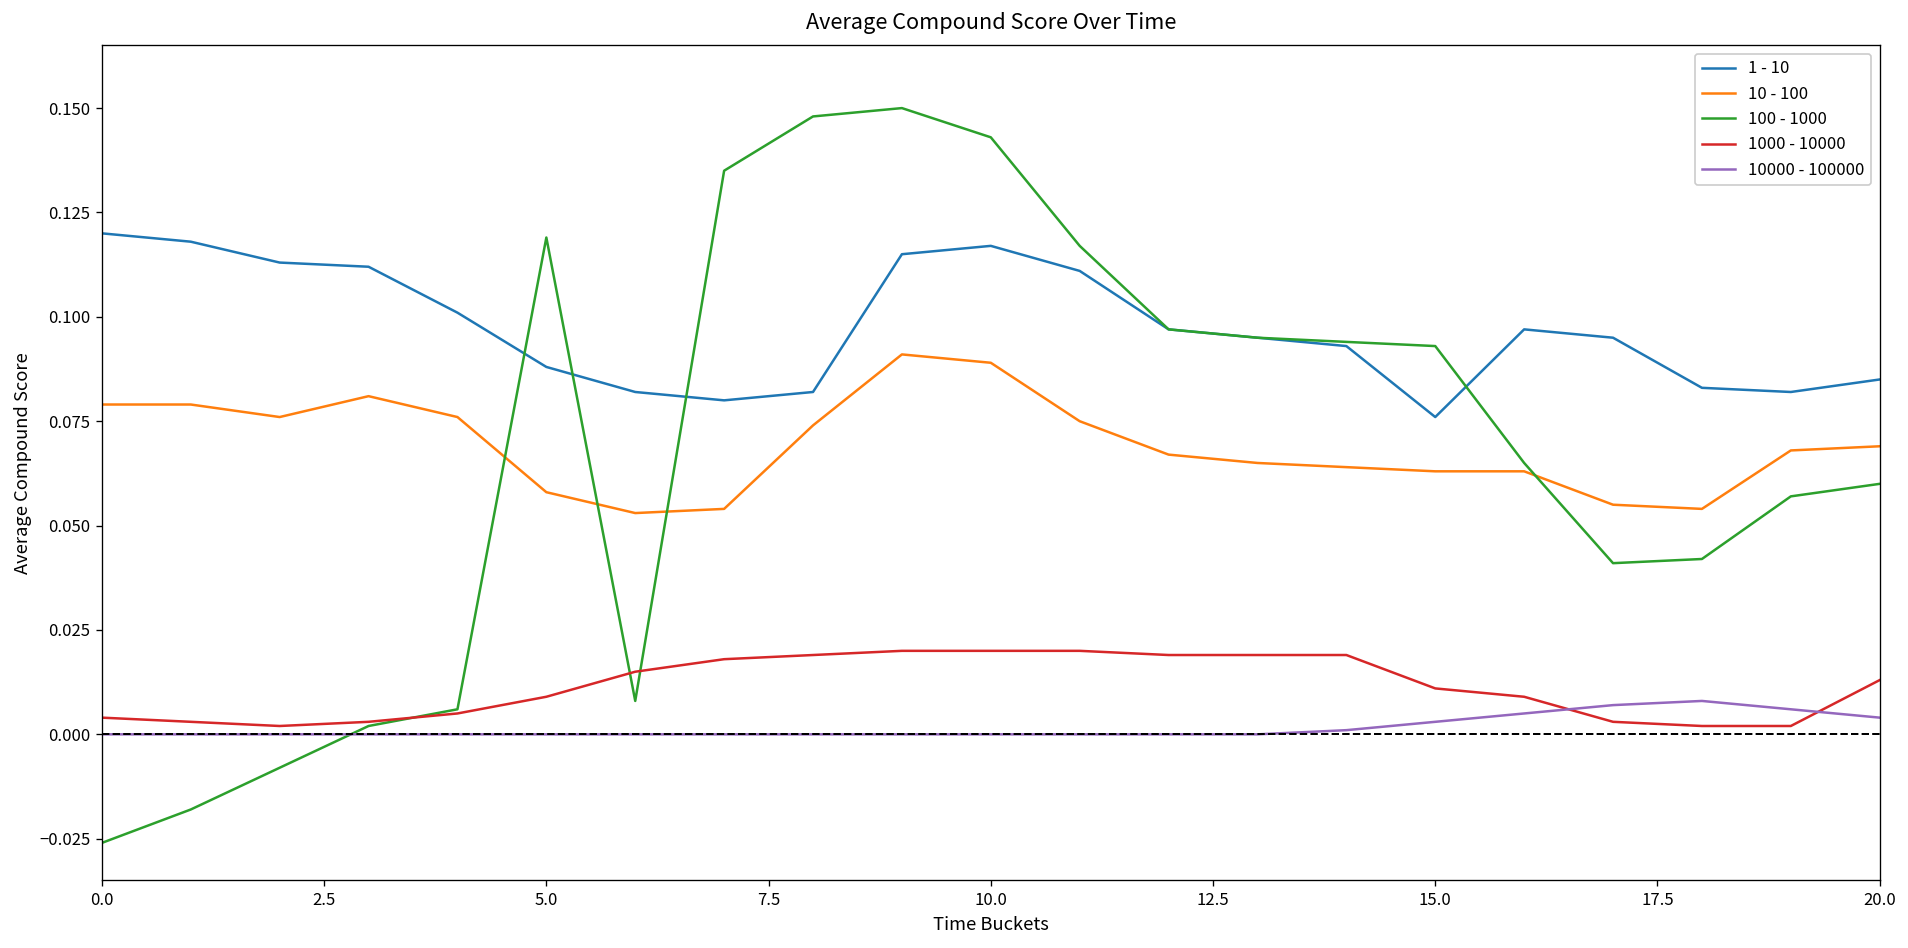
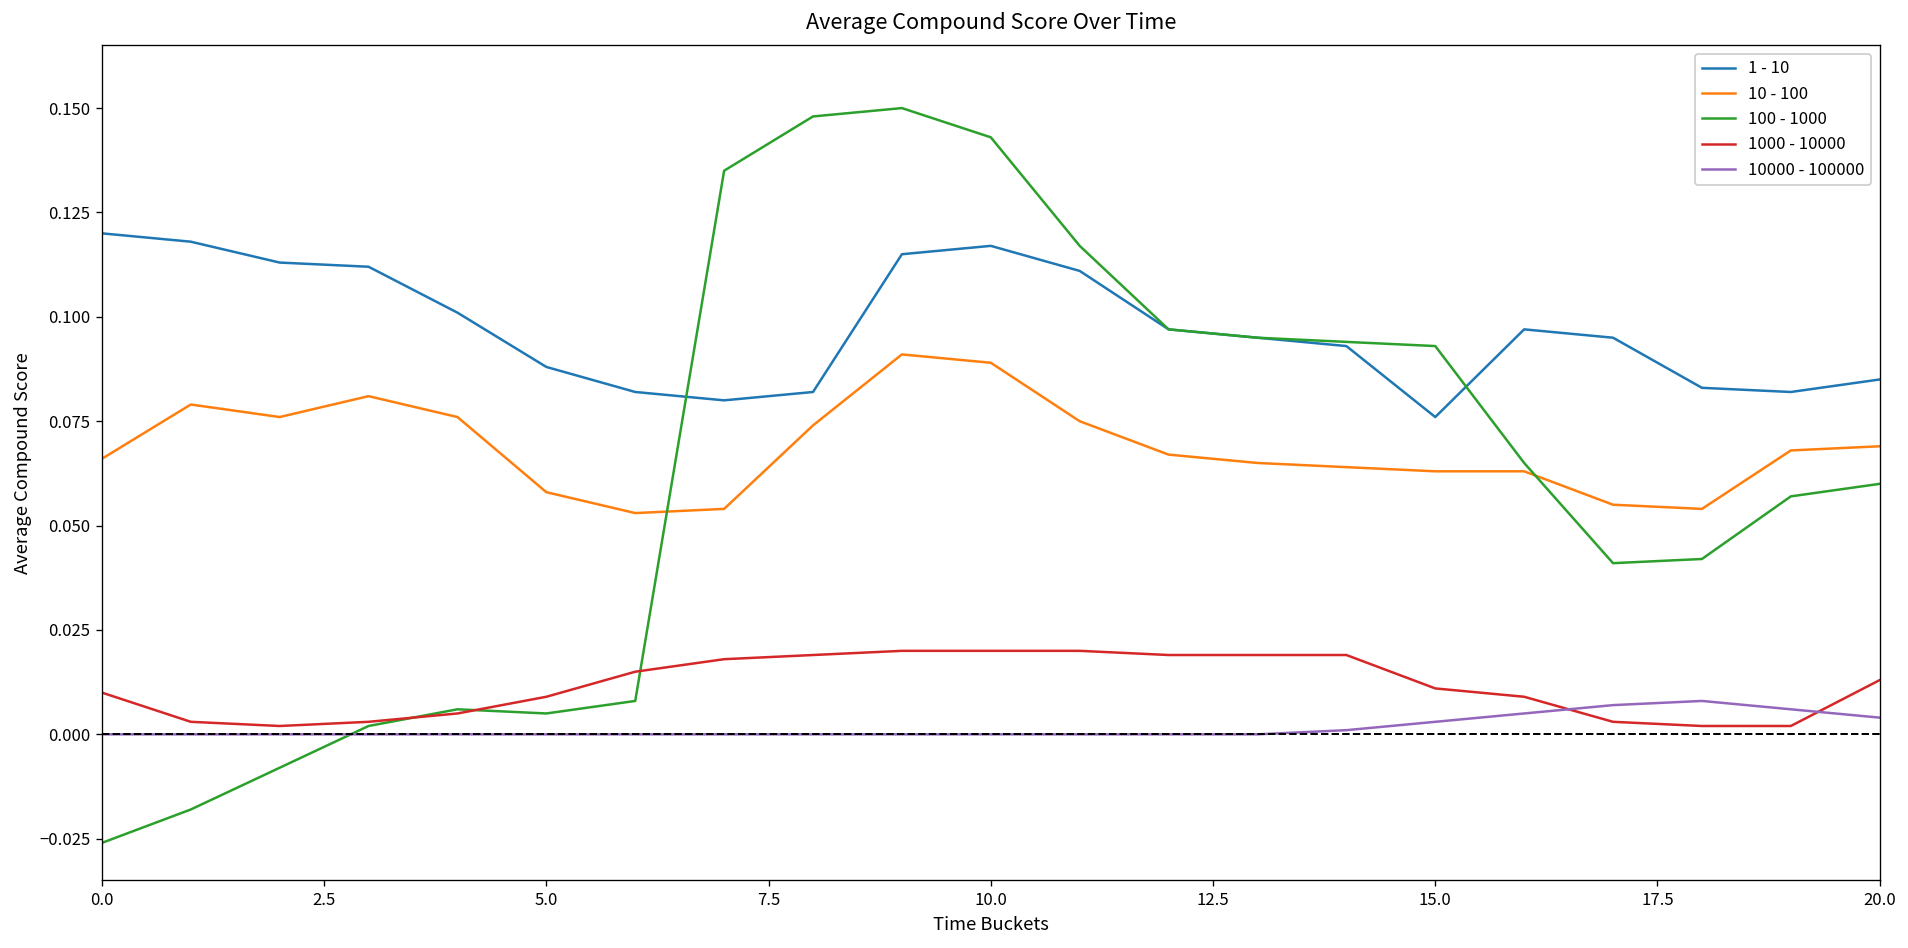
  {
    "1 - 10": {
      "0.0": 0.120,
      "5.0": 0.088,
      "10.0": 0.117,
      "15.0": 0.076,
      "20.0": 0.085
    },
    "10 - 100": {
-     "0.0": 0.079,
+     "0.0": 0.066,
      "5.0": 0.058,
      "10.0": 0.089,
      "15.0": 0.063,
      "20.0": 0.069
    },
    "100 - 1000": {
      "0.0": -0.026,
-     "5.0": 0.119,
+     "5.0": 0.005,
      "10.0": 0.143,
      "15.0": 0.093,
      "20.0": 0.060
    },
    "1000 - 10000": {
-     "0.0": 0.004,
+     "0.0": 0.010,
      "5.0": 0.009,
      "10.0": 0.020,
      "15.0": 0.011,
      "20.0": 0.013
    },
    "10000 - 100000": {
      "0.0": 0.000,
      "5.0": 0.000,
      "10.0": 0.000,
      "15.0": 0.003,
      "20.0": 0.004
    }
  }
